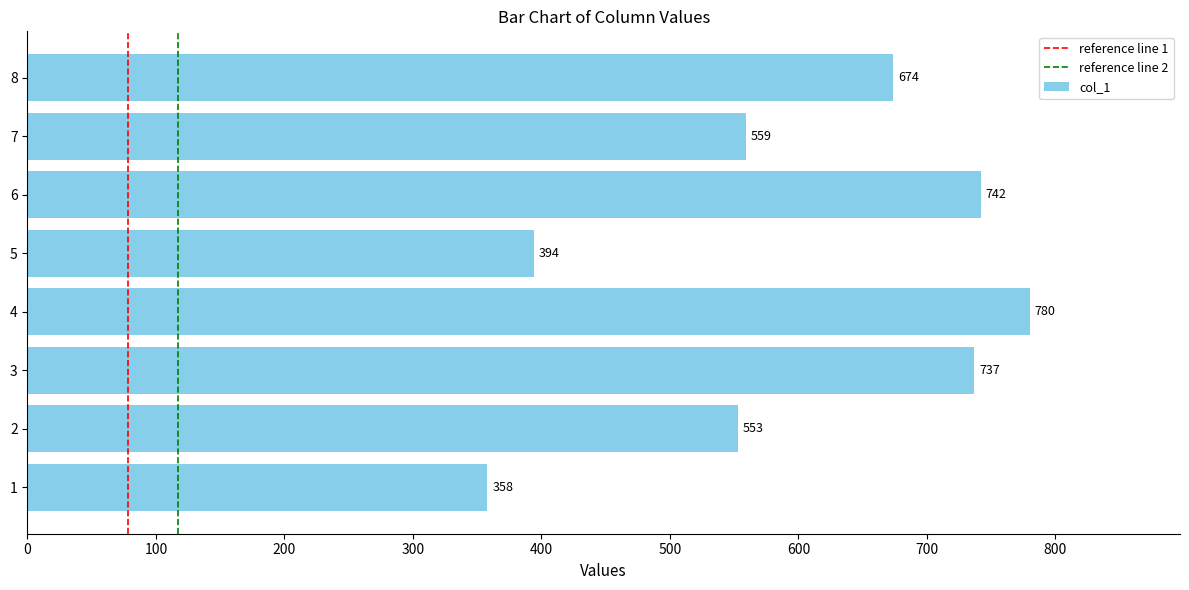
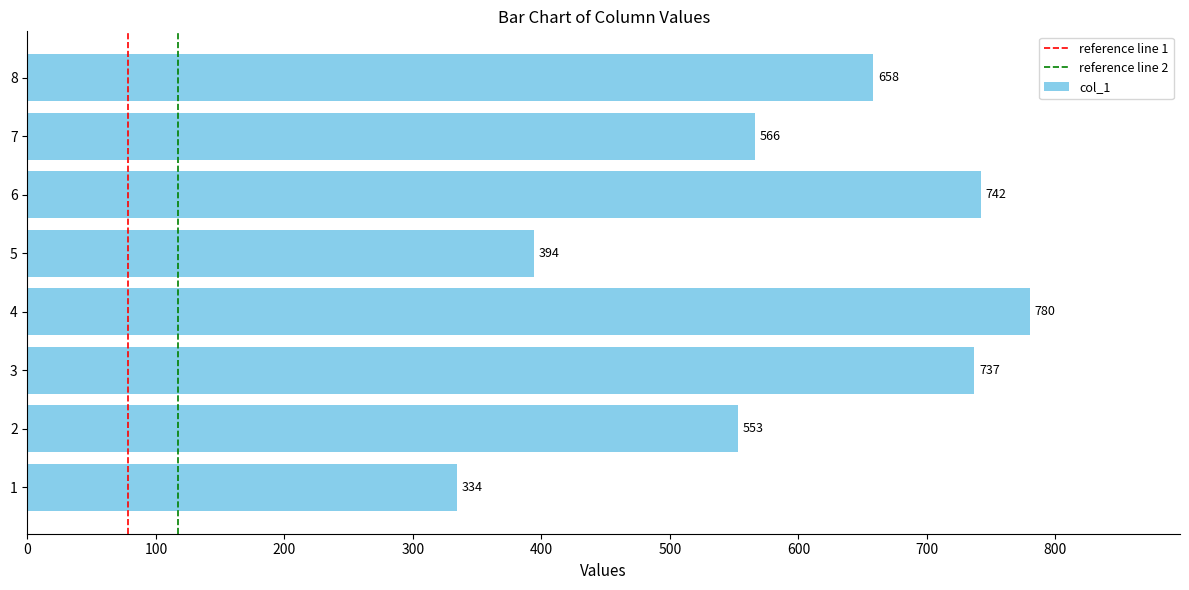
  {
-   "8": 674,
-   "7": 559,
+   "8": 658,
+   "7": 566,
    "6": 742,
    "5": 394,
    "4": 780,
    "3": 737,
    "2": 553,
-   "1": 358
+   "1": 334
  }
